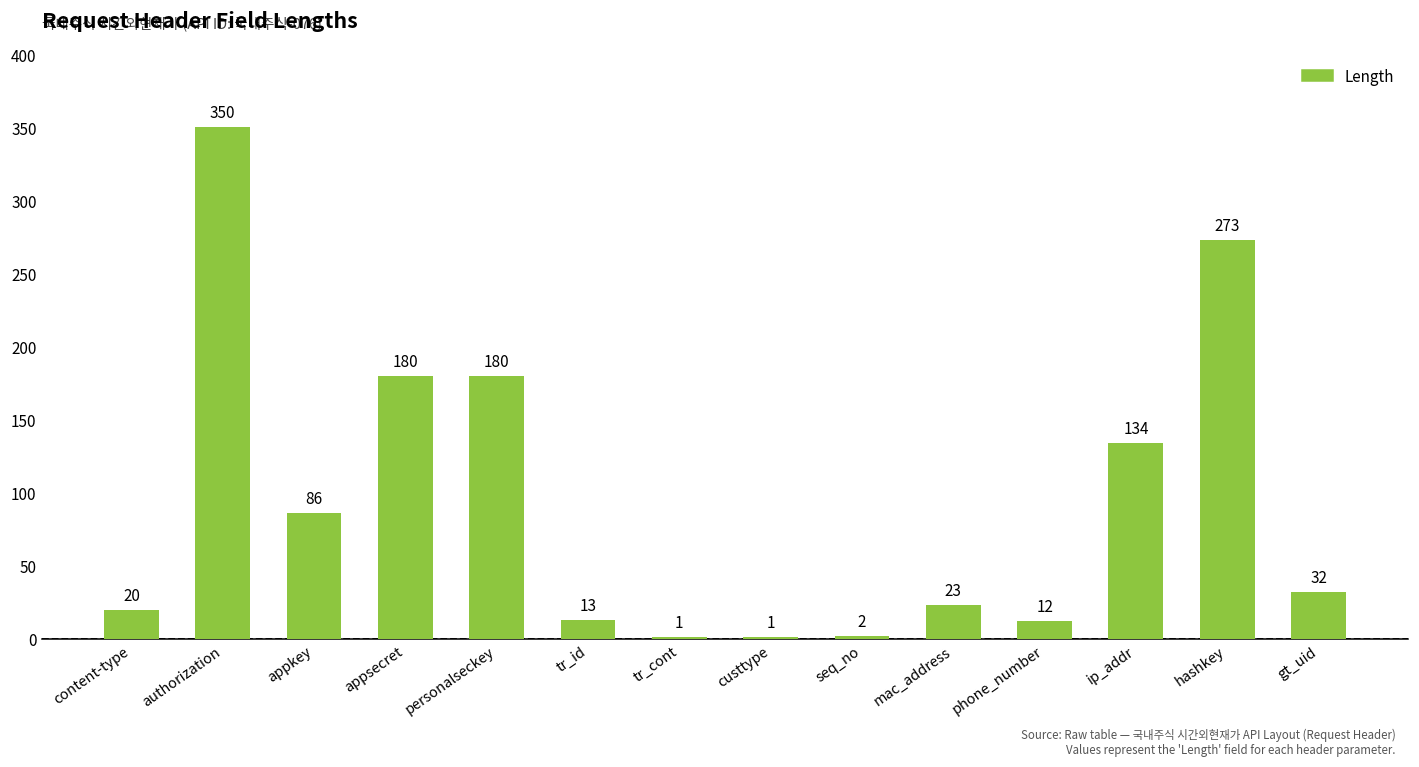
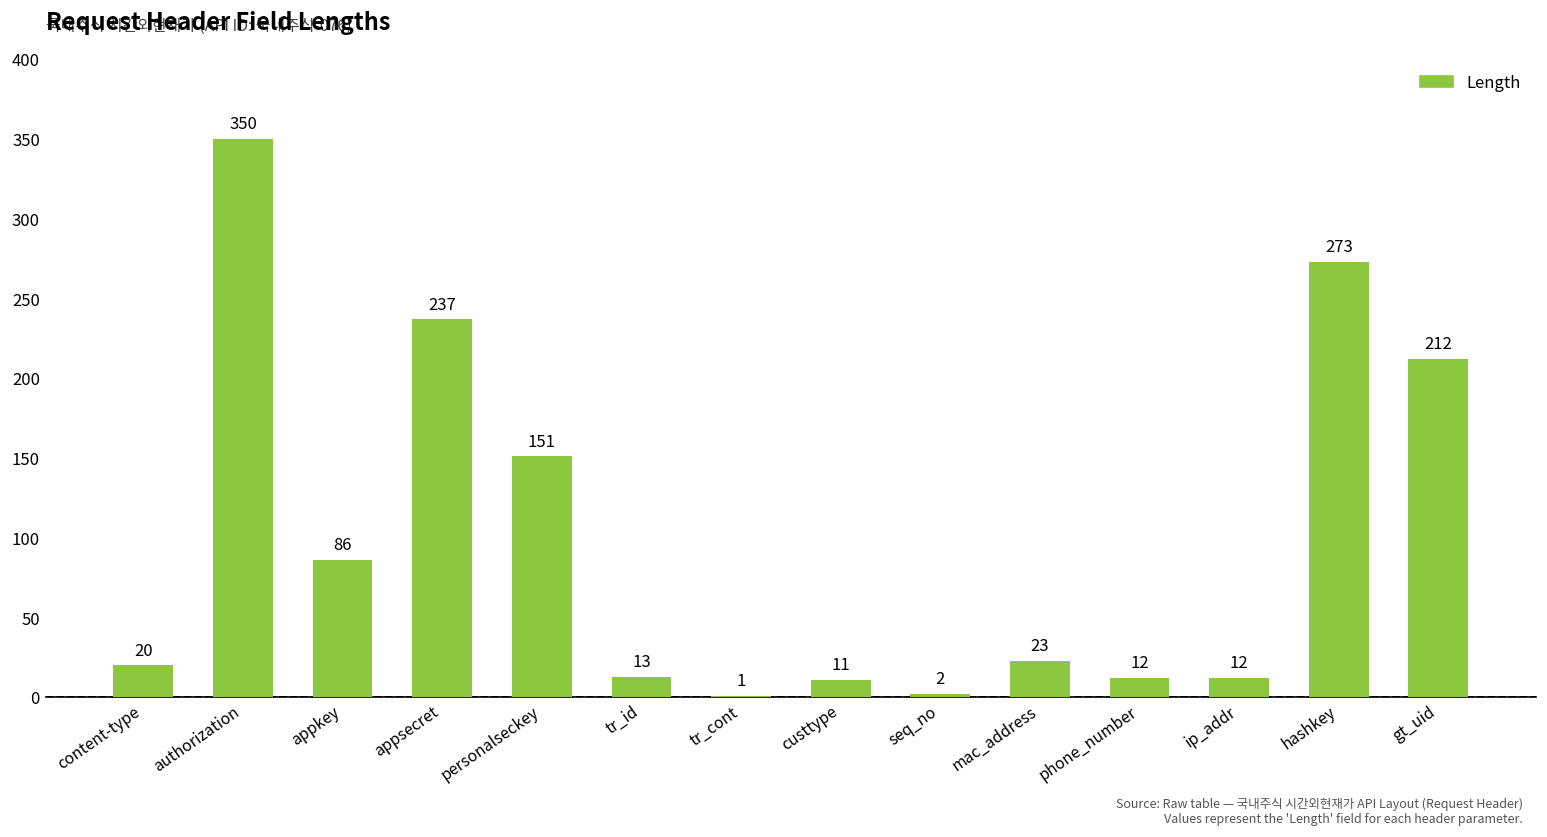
  {
    "content-type": 20,
    "authorization": 350,
    "appkey": 86,
-   "appsecret": 180,
-   "personalseckey": 180,
+   "appsecret": 237,
+   "personalseckey": 151,
    "tr_id": 13,
    "tr_cont": 1,
-   "custtype": 1,
+   "custtype": 11,
    "seq_no": 2,
    "mac_address": 23,
    "phone_number": 12,
-   "ip_addr": 134,
+   "ip_addr": 12,
    "hashkey": 273,
-   "gt_uid": 32
+   "gt_uid": 212
  }
